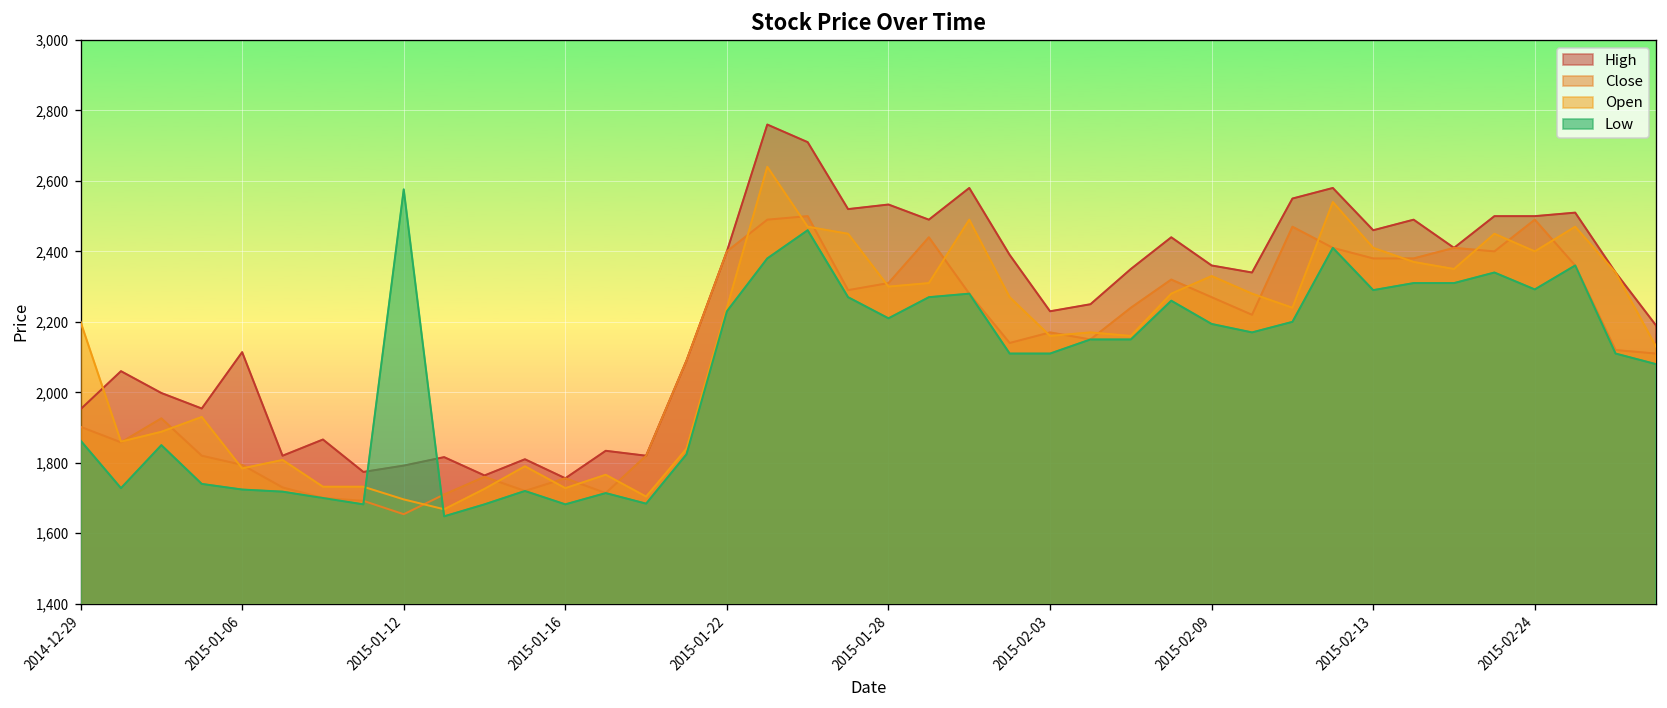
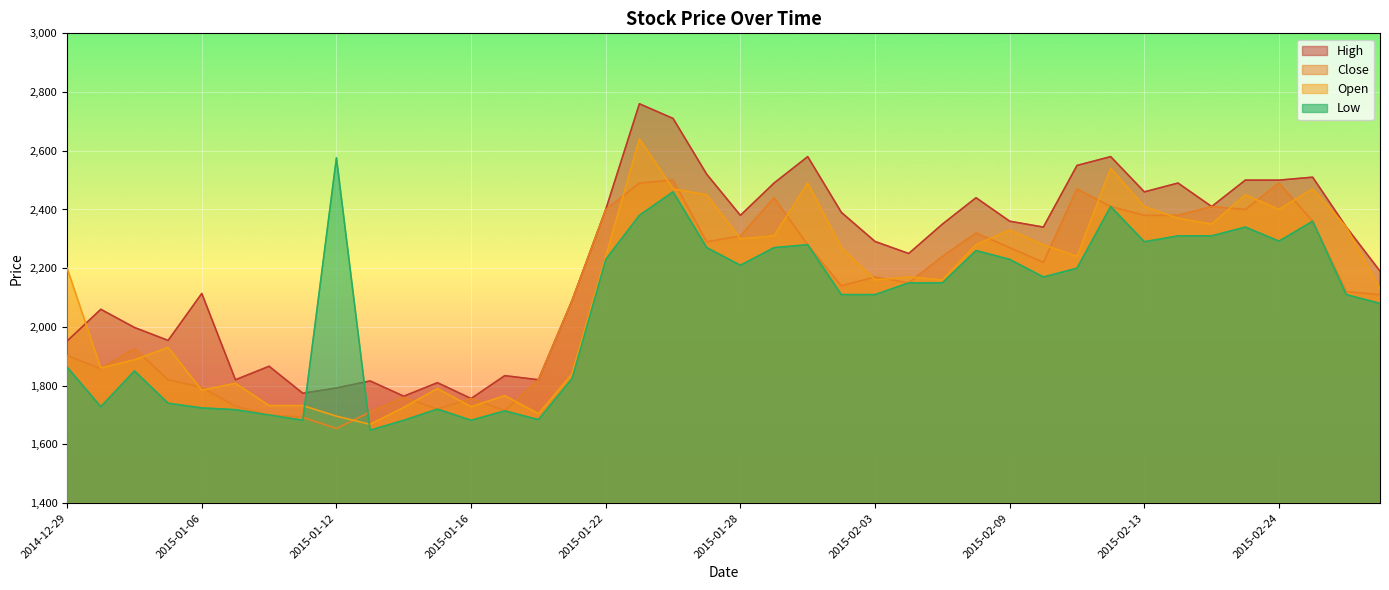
  {
    "High": {
      "2014-12-29": "1,950",
      "2015-01-06": "2,110",
      "2015-01-12": "1,790",
-     "2015-01-28": "2,530",
-     "2015-02-03": "2,230",
+     "2015-01-28": "2,380",
+     "2015-02-03": "2,290",
      "2015-02-09": "2,360",
      "2015-02-13": "2,460",
      "2015-02-24": "2,500"
    },
    "Low": {
      "2014-12-29": "1,860",
      "2015-01-06": "1,720",
      "2015-01-12": "2,580",
      "2015-01-16": "1,680",
      "2015-01-22": "2,230",
      "2015-01-28": "2,210",
      "2015-02-03": "2,110",
-     "2015-02-09": "2,190",
+     "2015-02-09": "2,230",
      "2015-02-13": "2,290",
      "2015-02-24": "2,290"
    }
  }
